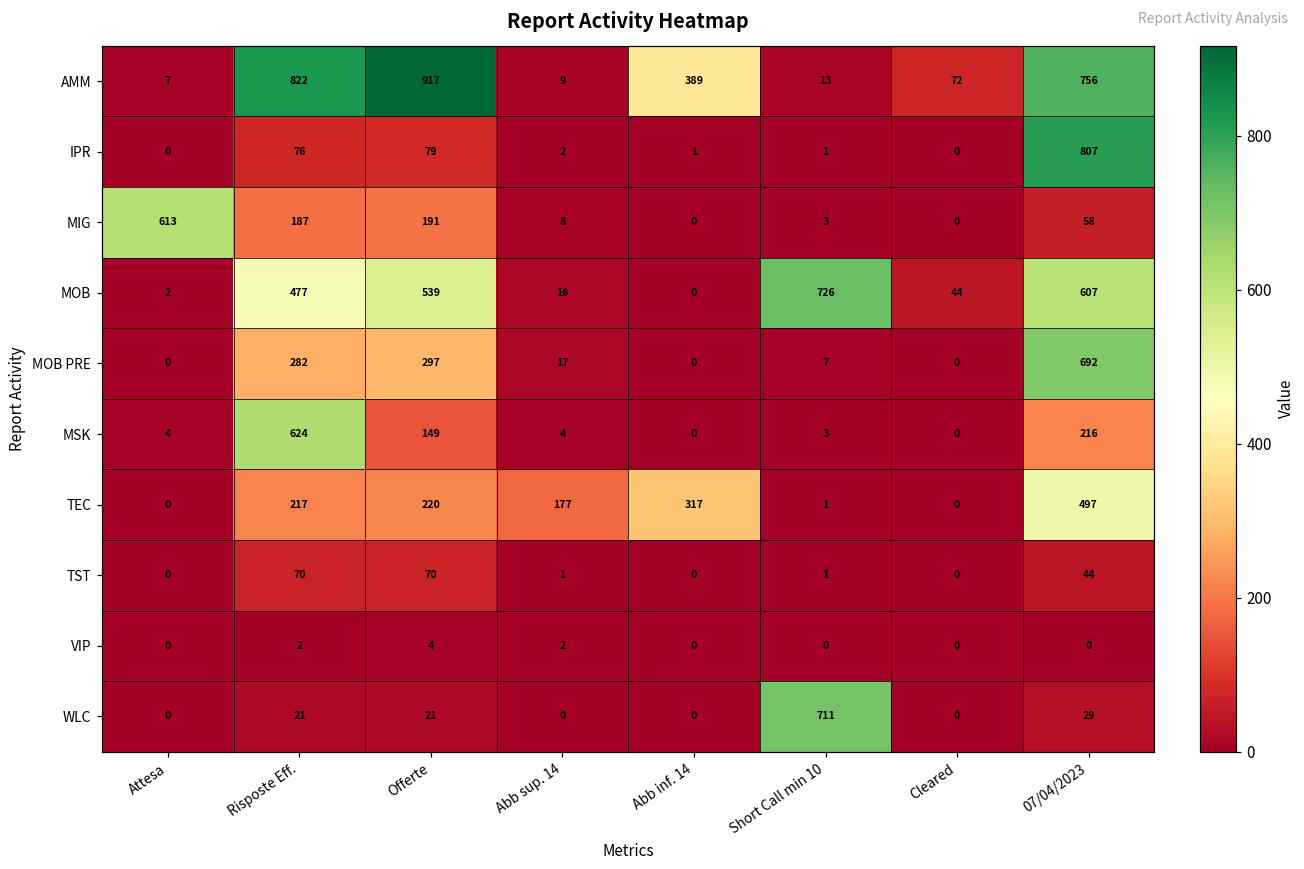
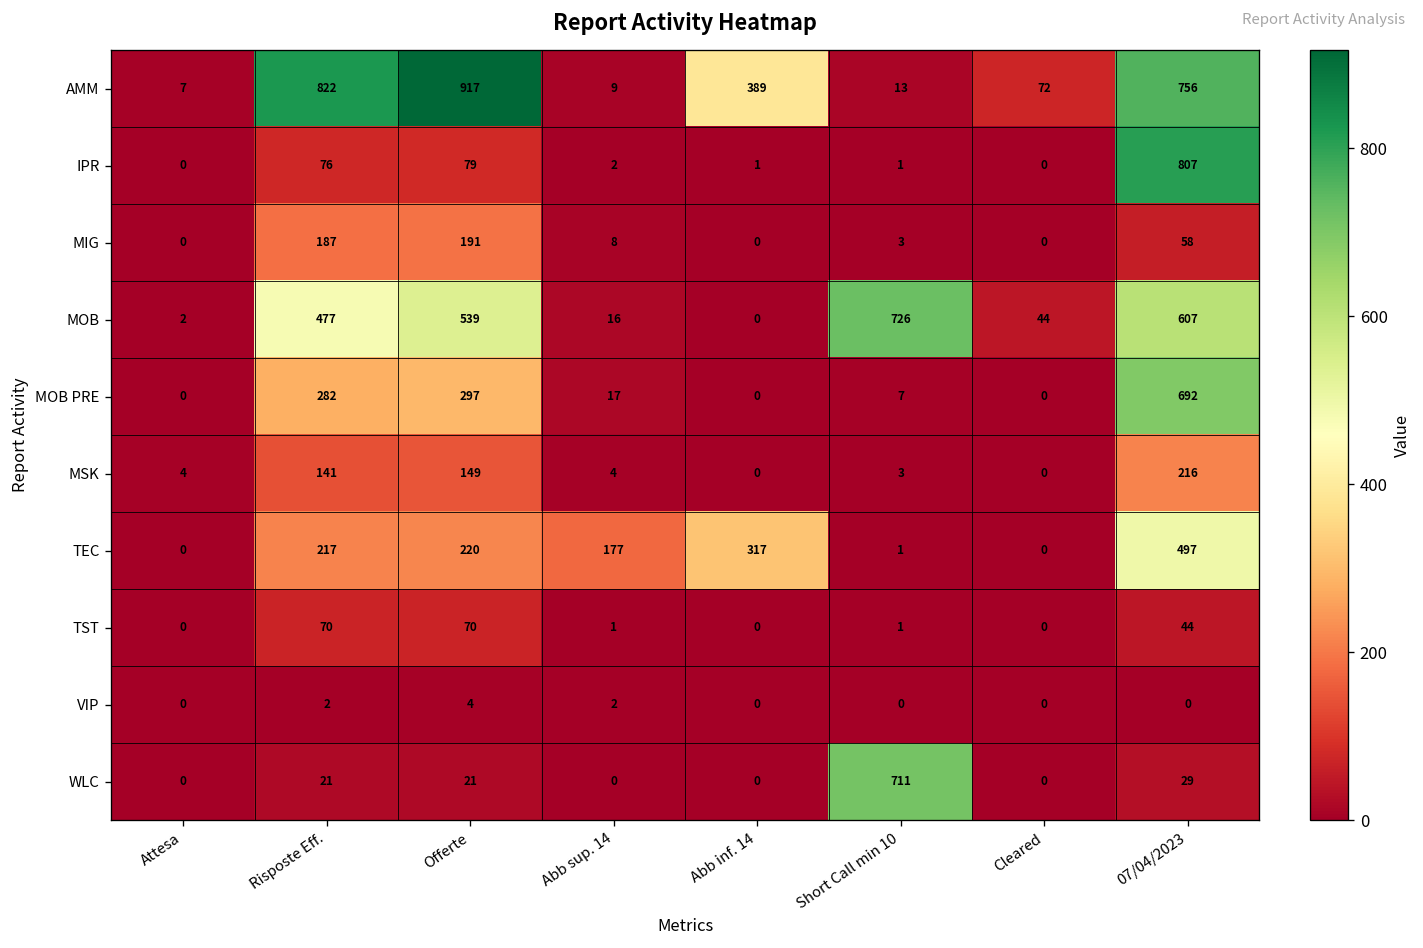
  {
    "AMM": {
      "Attesa": 7,
      "Risposte Eff.": 822,
      "Offerte": 917,
      "Abb sup. 14": 9,
      "Abb inf. 14": 389,
      "Short Call min 10": 13,
      "Cleared": 72,
      "07/04/2023": 756
    },
    "IPR": {
      "Attesa": 0,
      "Risposte Eff.": 76,
      "Offerte": 79,
      "Abb sup. 14": 2,
      "Abb inf. 14": 1,
      "Short Call min 10": 1,
      "Cleared": 0,
      "07/04/2023": 807
    },
    "MIG": {
-     "Attesa": 613,
+     "Attesa": 0,
      "Risposte Eff.": 187,
      "Offerte": 191,
      "Abb sup. 14": 8,
      "Abb inf. 14": 0,
      "Short Call min 10": 3,
      "Cleared": 0,
      "07/04/2023": 58
    },
    "MOB": {
      "Attesa": 2,
      "Risposte Eff.": 477,
      "Offerte": 539,
      "Abb sup. 14": 16,
      "Abb inf. 14": 0,
      "Short Call min 10": 726,
      "Cleared": 44,
      "07/04/2023": 607
    },
    "MOB PRE": {
      "Attesa": 0,
      "Risposte Eff.": 282,
      "Offerte": 297,
      "Abb sup. 14": 17,
      "Abb inf. 14": 0,
      "Short Call min 10": 7,
      "Cleared": 0,
      "07/04/2023": 692
    },
    "MSK": {
      "Attesa": 4,
-     "Risposte Eff.": 624,
+     "Risposte Eff.": 141,
      "Offerte": 149,
      "Abb sup. 14": 4,
      "Abb inf. 14": 0,
      "Short Call min 10": 3,
      "Cleared": 0,
      "07/04/2023": 216
    },
    "TEC": {
      "Attesa": 0,
      "Risposte Eff.": 217,
      "Offerte": 220,
      "Abb sup. 14": 177,
      "Abb inf. 14": 317,
      "Short Call min 10": 1,
      "Cleared": 0,
      "07/04/2023": 497
    },
    "TST": {
      "Attesa": 0,
      "Risposte Eff.": 70,
      "Offerte": 70,
      "Abb sup. 14": 1,
      "Abb inf. 14": 0,
      "Short Call min 10": 1,
      "Cleared": 0,
      "07/04/2023": 44
    },
    "VIP": {
      "Attesa": 0,
      "Risposte Eff.": 2,
      "Offerte": 4,
      "Abb sup. 14": 2,
      "Abb inf. 14": 0,
      "Short Call min 10": 0,
      "Cleared": 0,
      "07/04/2023": 0
    },
    "WLC": {
      "Attesa": 0,
      "Risposte Eff.": 21,
      "Offerte": 21,
      "Abb sup. 14": 0,
      "Abb inf. 14": 0,
      "Short Call min 10": 711,
      "Cleared": 0,
      "07/04/2023": 29
    }
  }
